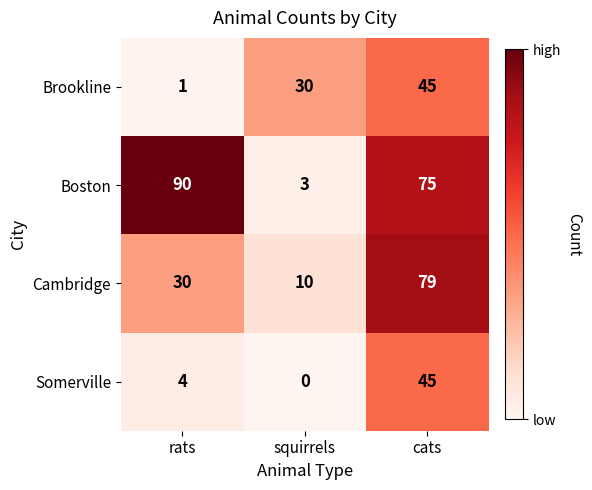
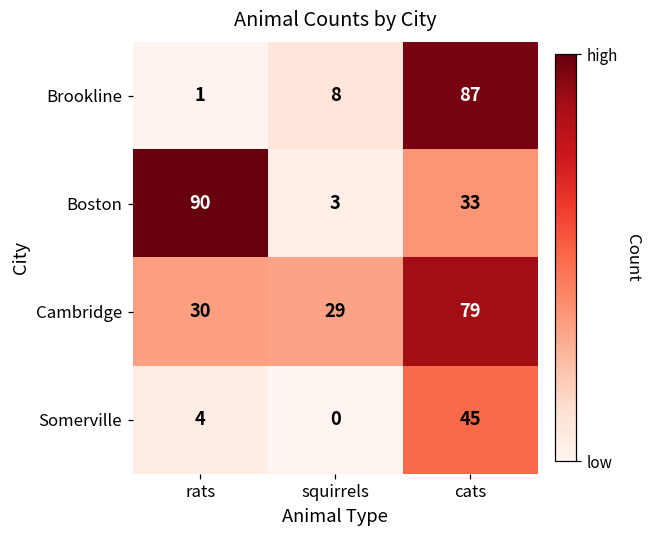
  {
    "Brookline": {
      "rats": 1,
-     "squirrels": 30,
-     "cats": 45
+     "squirrels": 8,
+     "cats": 87
    },
    "Boston": {
      "rats": 90,
      "squirrels": 3,
-     "cats": 75
+     "cats": 33
    },
    "Cambridge": {
      "rats": 30,
-     "squirrels": 10,
+     "squirrels": 29,
      "cats": 79
    },
    "Somerville": {
      "rats": 4,
      "squirrels": 0,
      "cats": 45
    }
  }
